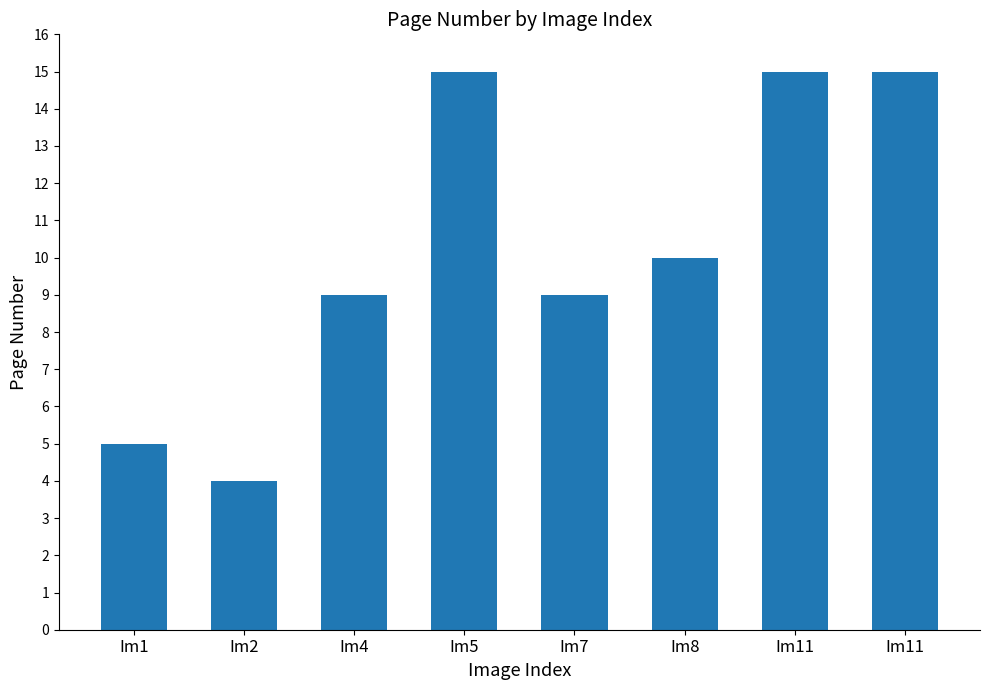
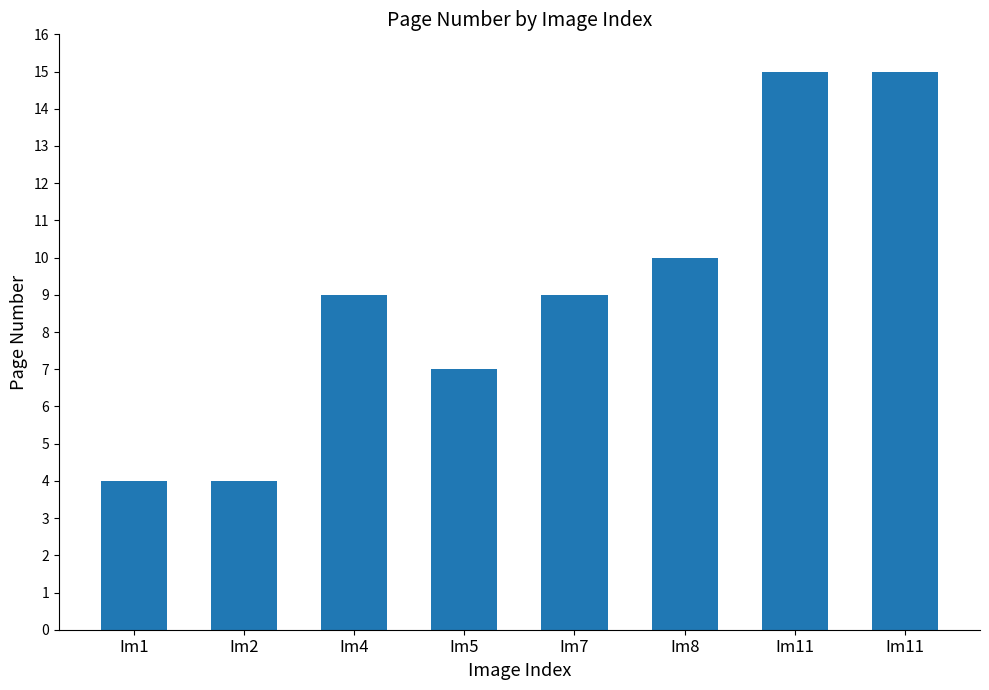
  {
-   "Im1": 5,
+   "Im1": 4,
    "Im2": 4,
    "Im4": 9,
-   "Im5": 15,
+   "Im5": 7,
    "Im7": 9,
    "Im8": 10
  }
